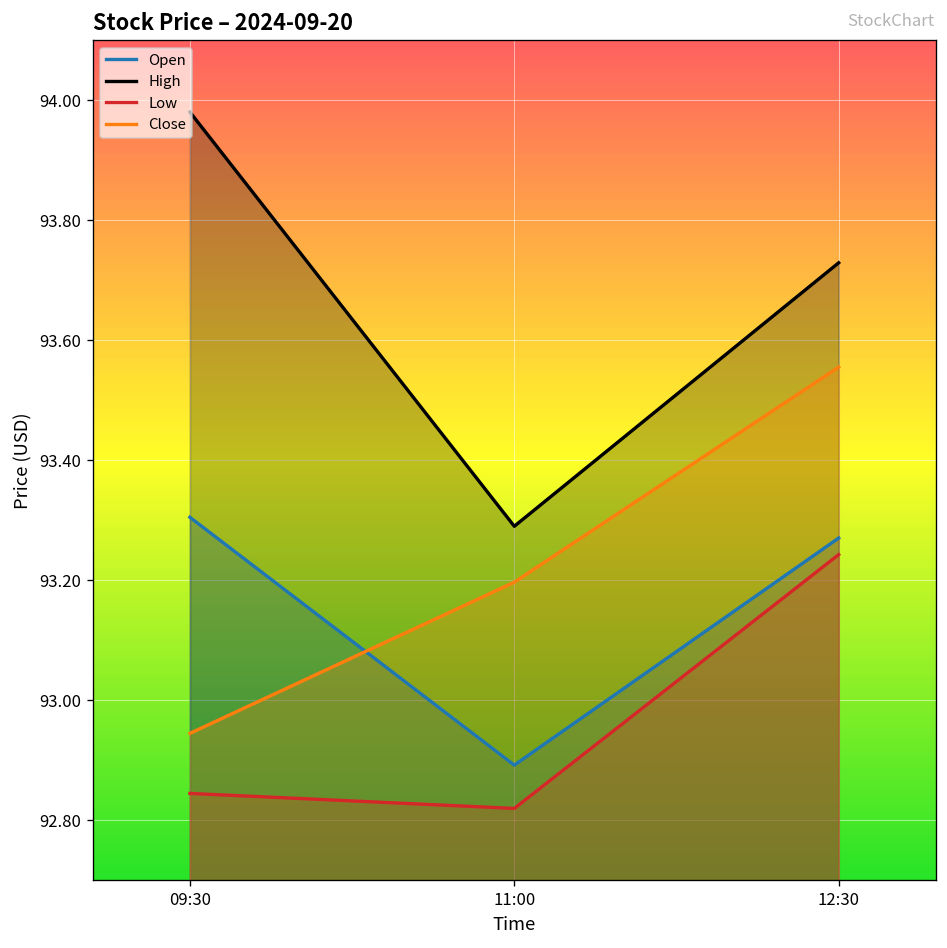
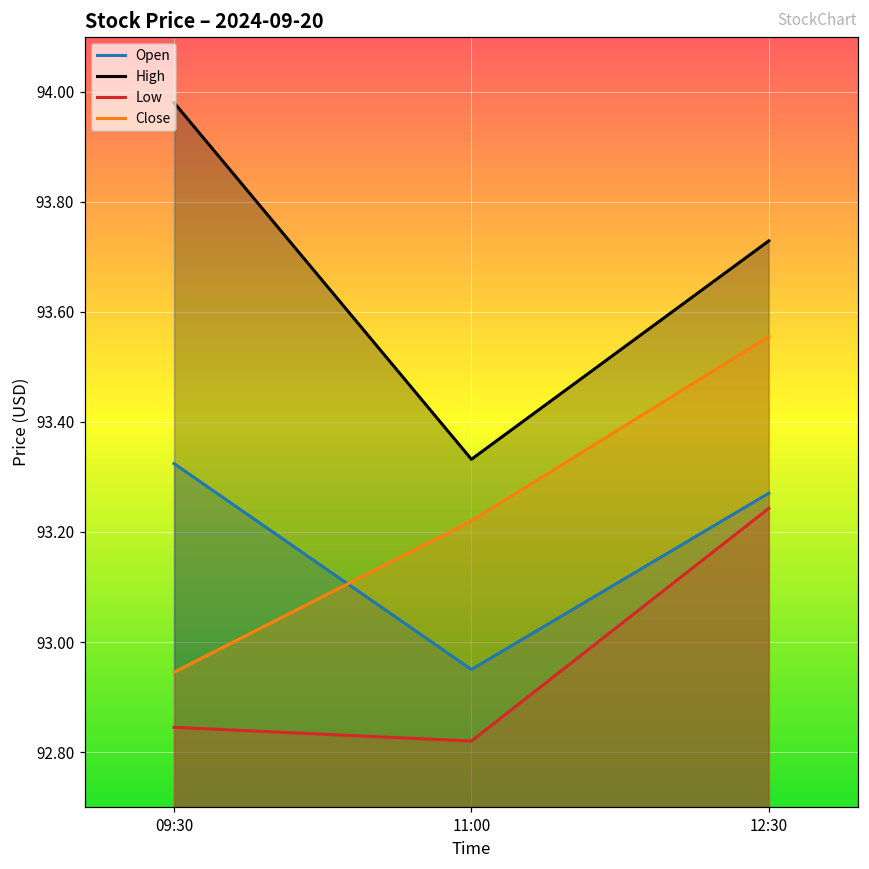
  {
    "Open": {
-     "09:30": 93.31,
-     "11:00": 92.89,
+     "09:30": 93.32,
+     "11:00": 92.95,
      "12:30": 93.27
    },
    "High": {
-     "11:00": 93.29,
+     "11:00": 93.33,
      "12:30": 93.73
    },
    "Low": {
      "09:30": 92.85,
      "11:00": 92.82,
      "12:30": 93.24
    },
    "Close": {
      "09:30": 92.94,
-     "11:00": 93.20,
+     "11:00": 93.22,
      "12:30": 93.56
    }
  }
